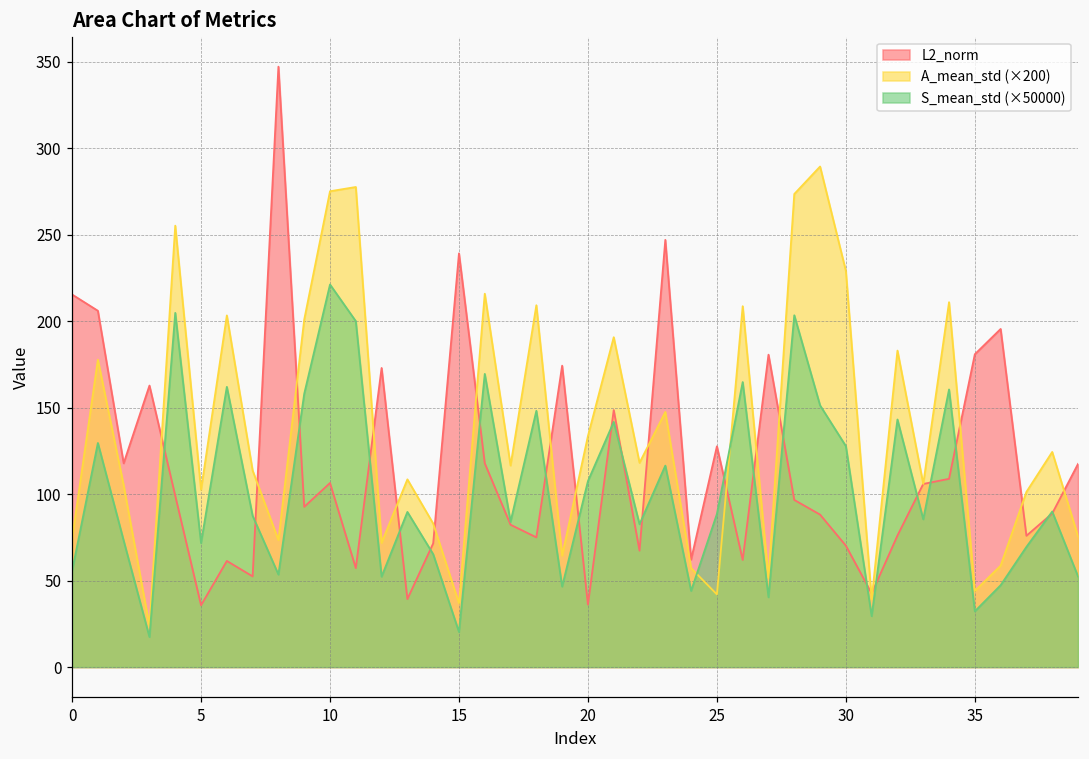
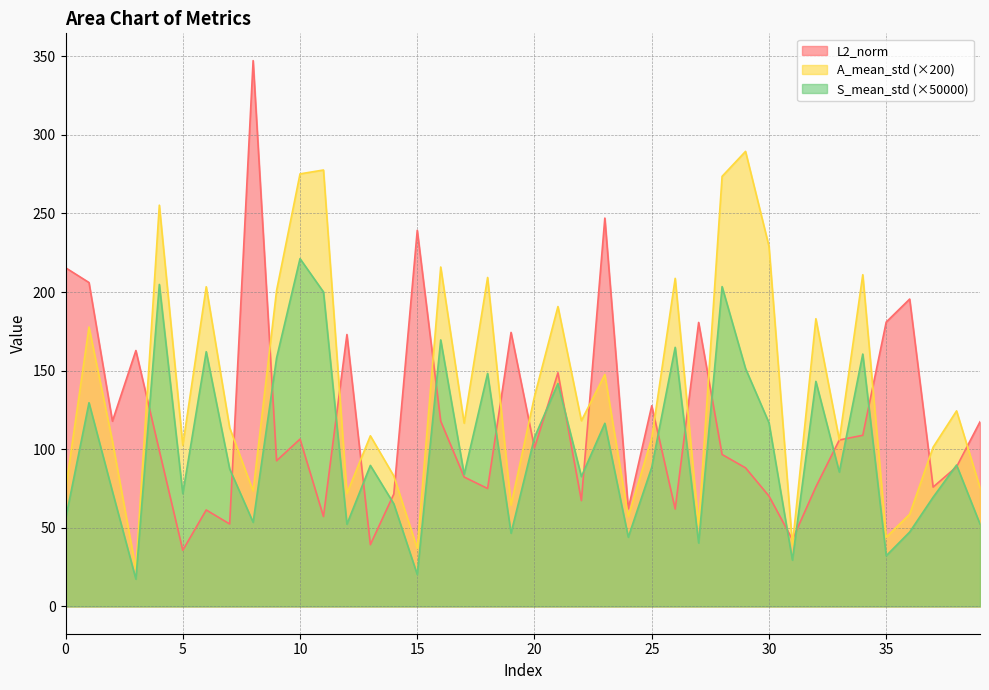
  {
    "L2_norm": {
      "0": 215,
      "5": 36,
      "10": 106,
      "15": 239,
-     "20": 36,
+     "20": 101,
      "25": 128,
      "30": 70,
      "35": 181
    },
    "A_mean_std (×200)": {
      "0": 74,
      "5": 102,
      "10": 275,
      "15": 37,
      "20": 134,
-     "25": 42,
+     "25": 107,
      "30": 229,
      "35": 44
    },
    "S_mean_std (×50000)": {
      "0": 56,
      "5": 72,
      "10": 221,
      "15": 20,
      "20": 108,
      "25": 89,
-     "30": 128,
+     "30": 117,
      "35": 32
    }
  }
